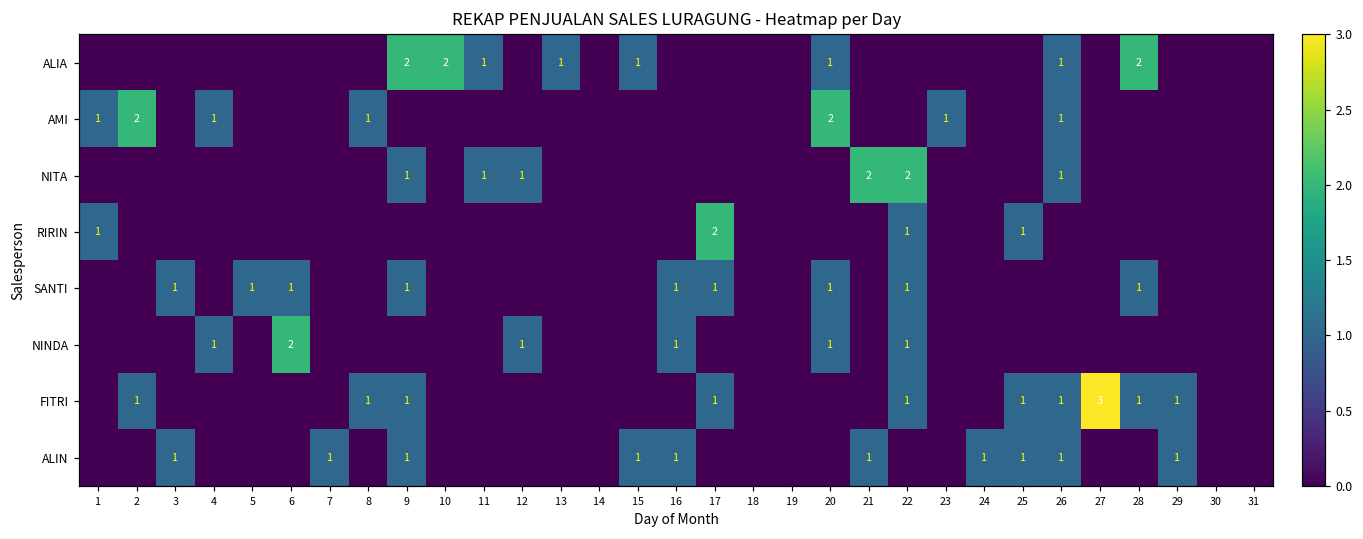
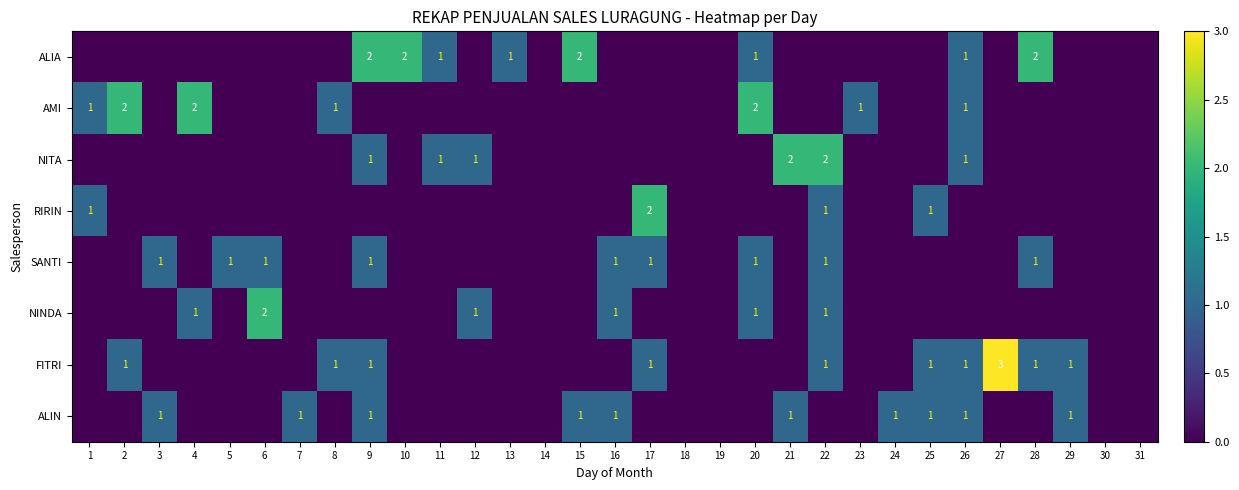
  {
    "ALIA": {
      "9": 2,
      "10": 2,
      "11": 1,
      "13": 1,
-     "15": 1,
+     "15": 2,
      "20": 1,
      "26": 1,
      "28": 2
    },
    "AMI": {
      "1": 1,
      "2": 2,
-     "4": 1,
+     "4": 2,
      "8": 1,
      "20": 2,
      "23": 1,
      "26": 1
    },
    "NITA": {
      "9": 1,
      "11": 1,
      "12": 1,
      "21": 2,
      "22": 2,
      "26": 1
    },
    "RIRIN": {
      "1": 1,
      "17": 2,
      "22": 1,
      "25": 1
    },
    "SANTI": {
      "3": 1,
      "5": 1,
      "6": 1,
      "9": 1,
      "16": 1,
      "17": 1,
      "20": 1,
      "22": 1,
      "28": 1
    },
    "NINDA": {
      "4": 1,
      "6": 2,
      "12": 1,
      "16": 1,
      "20": 1,
      "22": 1
    },
    "FITRI": {
      "2": 1,
      "8": 1,
      "9": 1,
      "17": 1,
      "22": 1,
      "25": 1,
      "26": 1,
      "27": 3,
      "28": 1,
      "29": 1
    },
    "ALIN": {
      "3": 1,
      "7": 1,
      "9": 1,
      "15": 1,
      "16": 1,
      "21": 1,
      "24": 1,
      "25": 1,
      "26": 1,
      "29": 1
    }
  }
